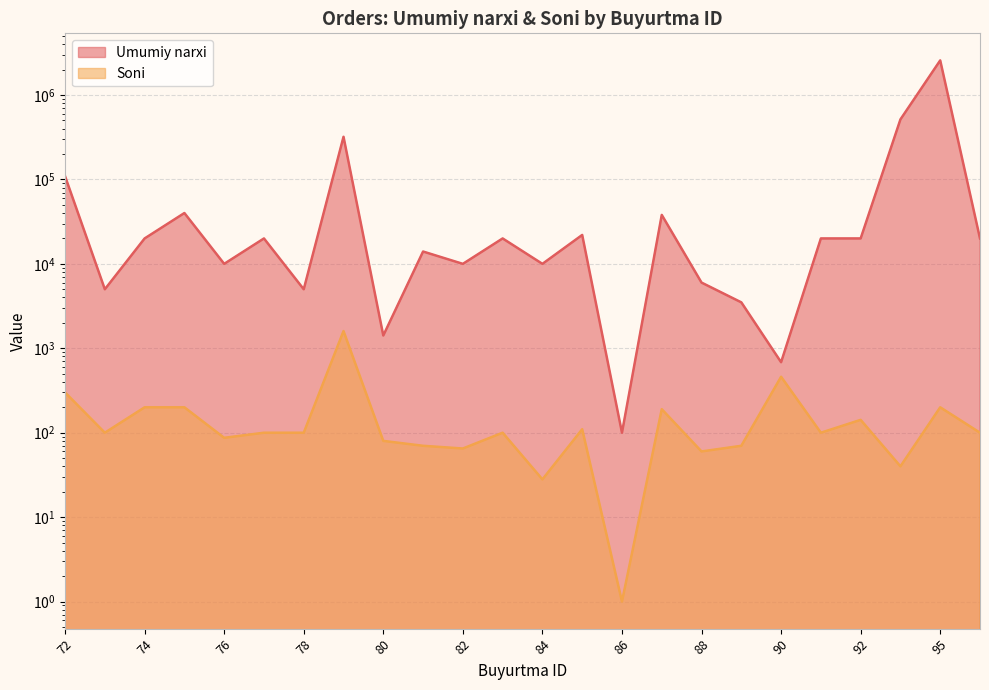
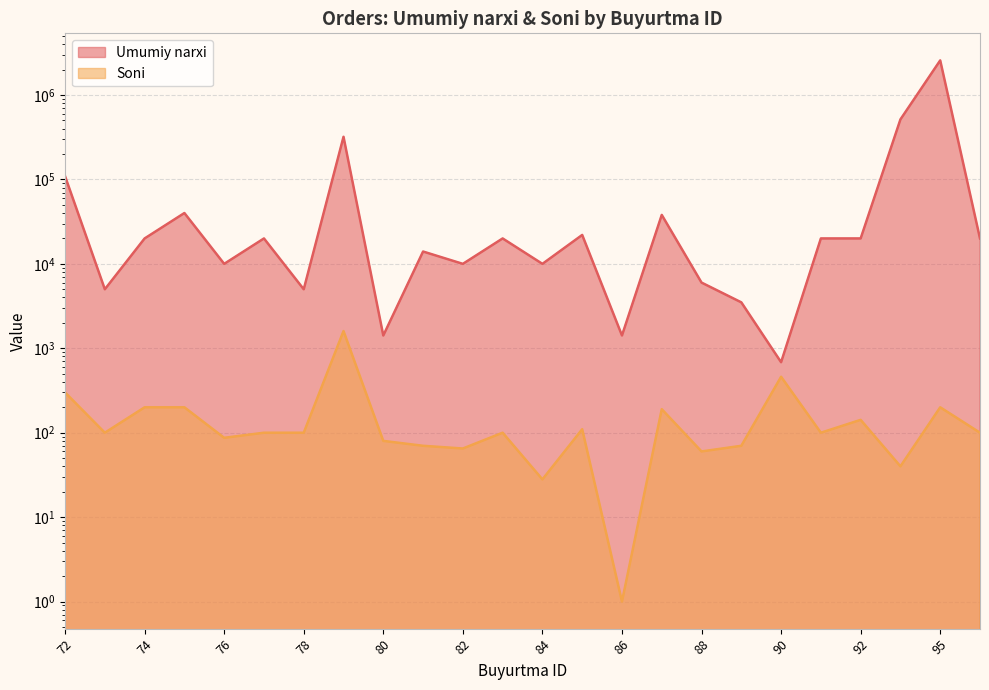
  {
    "Umumiy narxi": {
      "72": 110000,
      "74": 20000,
      "76": 10000,
      "78": 5000,
      "80": 1400,
      "82": 10000,
      "84": 10000,
-     "86": 100,
+     "86": 1400,
      "88": 6000,
      "90": 700,
      "92": 20000,
      "95": 2600000
    },
    "Soni": {
      "72": 300,
      "74": 200,
      "76": 90,
      "78": 100,
      "80": 80,
      "82": 70,
      "84": 28,
      "86": 1,
      "88": 60,
      "90": 500,
      "92": 140,
      "95": 200
    }
  }
